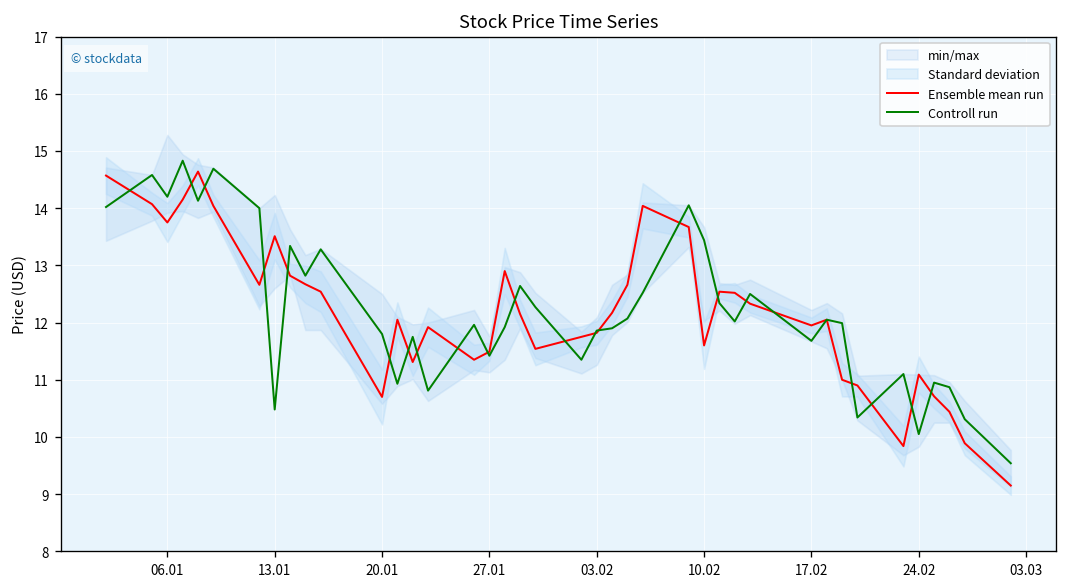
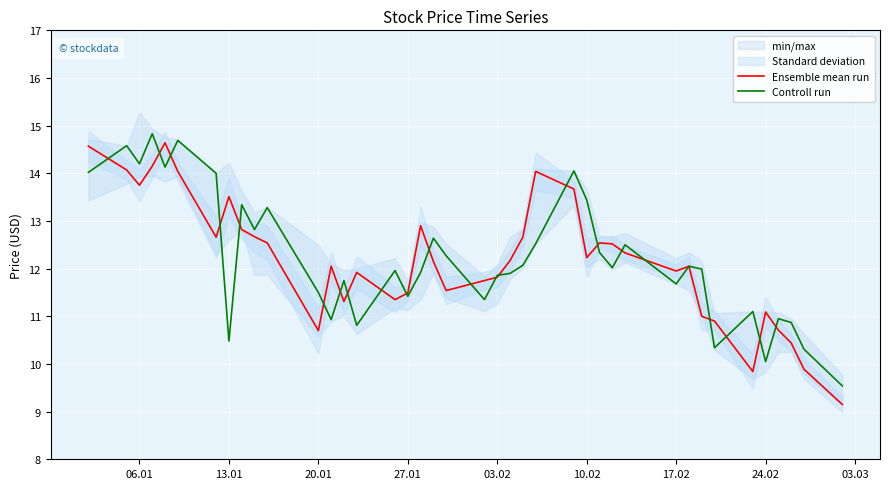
  {
    "Ensemble mean run": {
      "06.01": 13.8,
      "13.01": 13.5,
      "20.01": 10.7,
      "27.01": 11.5,
-     "10.02": 11.6,
+     "10.02": 12.2,
      "17.02": 12.0
    },
    "Controll run": {
      "06.01": 14.2,
      "13.01": 10.5,
-     "20.01": 11.8,
+     "20.01": 11.5,
      "27.01": 11.4,
      "10.02": 13.4,
      "17.02": 11.7,
      "24.02": 10.1
    }
  }
